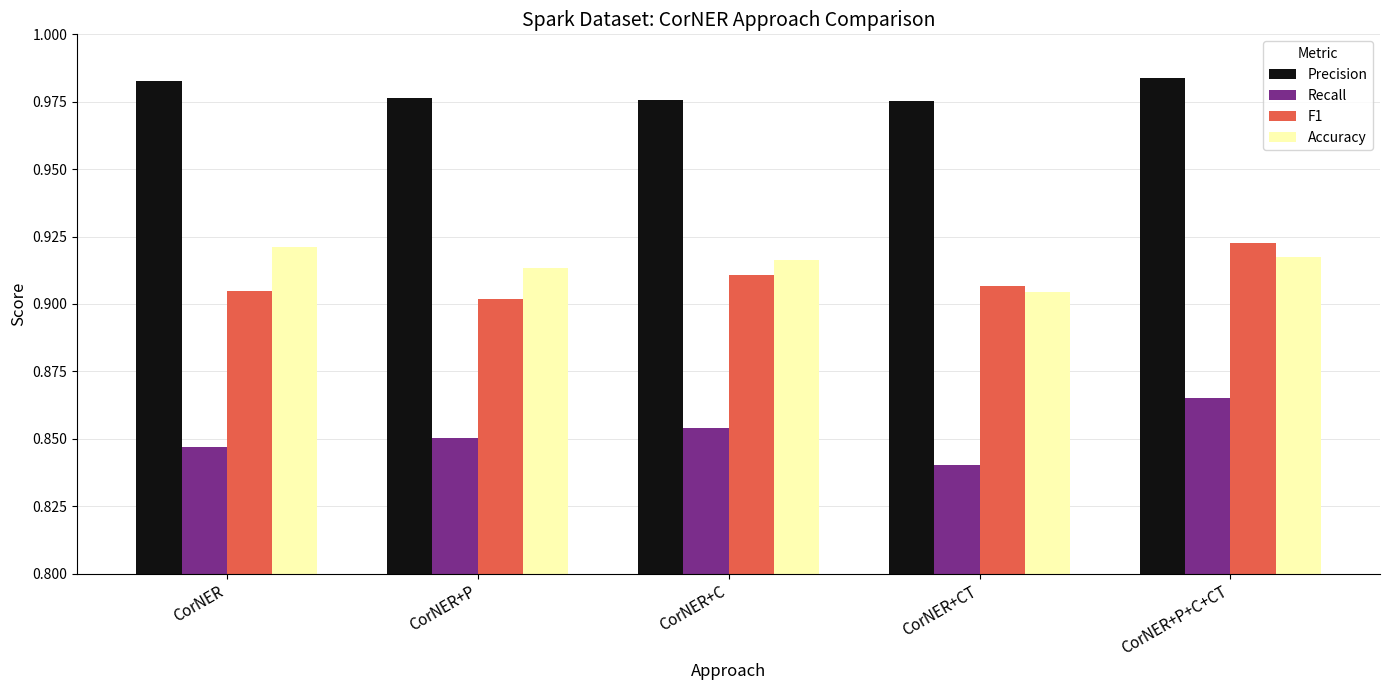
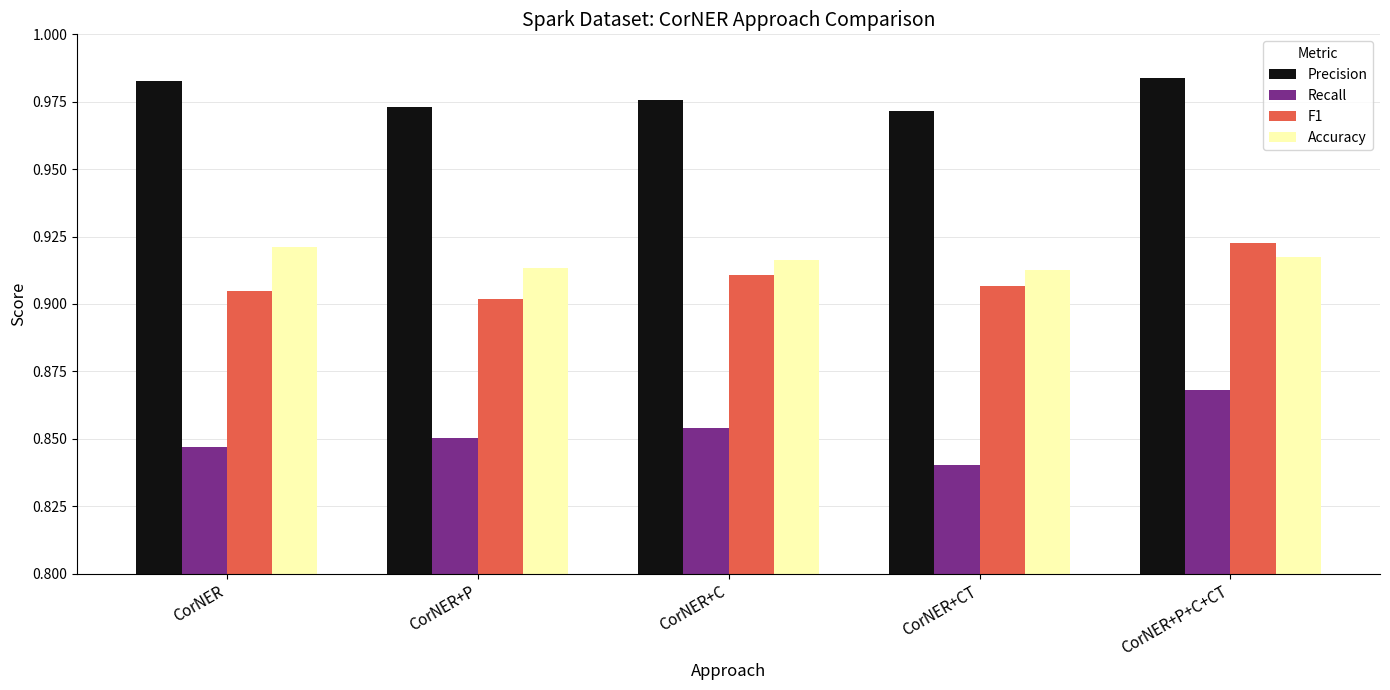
  {
    "Precision": {
      "CorNER": 0.983,
-     "CorNER+P": 0.976,
+     "CorNER+P": 0.973,
      "CorNER+C": 0.976,
-     "CorNER+CT": 0.975,
+     "CorNER+CT": 0.971,
      "CorNER+P+C+CT": 0.984
    },
    "Recall": {
      "CorNER": 0.847,
      "CorNER+P": 0.850,
      "CorNER+C": 0.854,
      "CorNER+CT": 0.840,
-     "CorNER+P+C+CT": 0.865
+     "CorNER+P+C+CT": 0.868
    },
    "F1": {
      "CorNER": 0.905,
      "CorNER+P": 0.902,
      "CorNER+C": 0.911,
      "CorNER+CT": 0.907,
      "CorNER+P+C+CT": 0.922
    },
    "Accuracy": {
      "CorNER": 0.921,
      "CorNER+P": 0.913,
      "CorNER+C": 0.916,
-     "CorNER+CT": 0.904,
+     "CorNER+CT": 0.913,
      "CorNER+P+C+CT": 0.918
    }
  }
